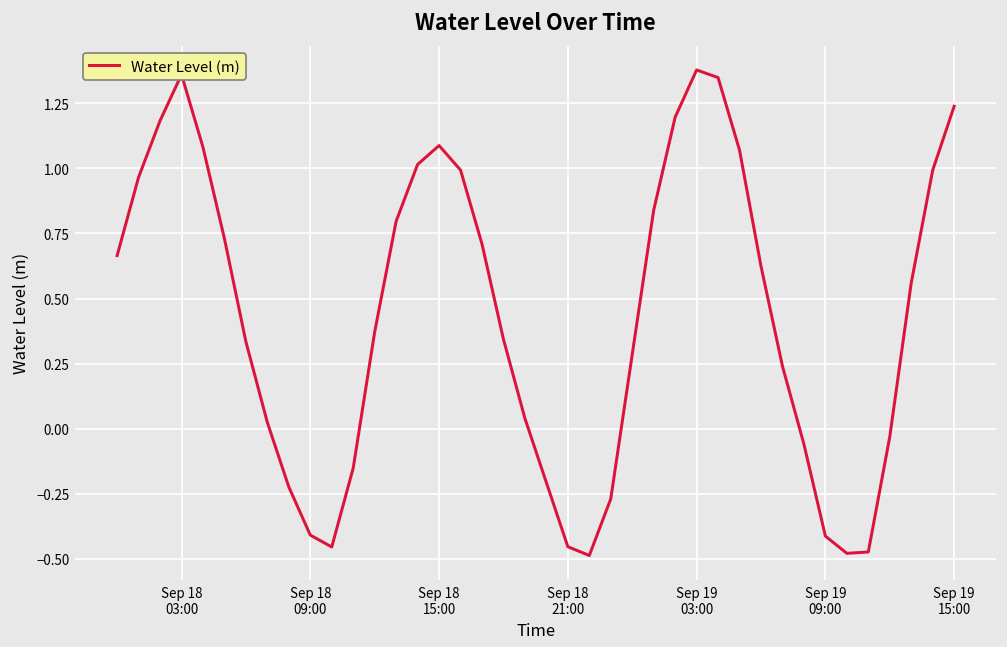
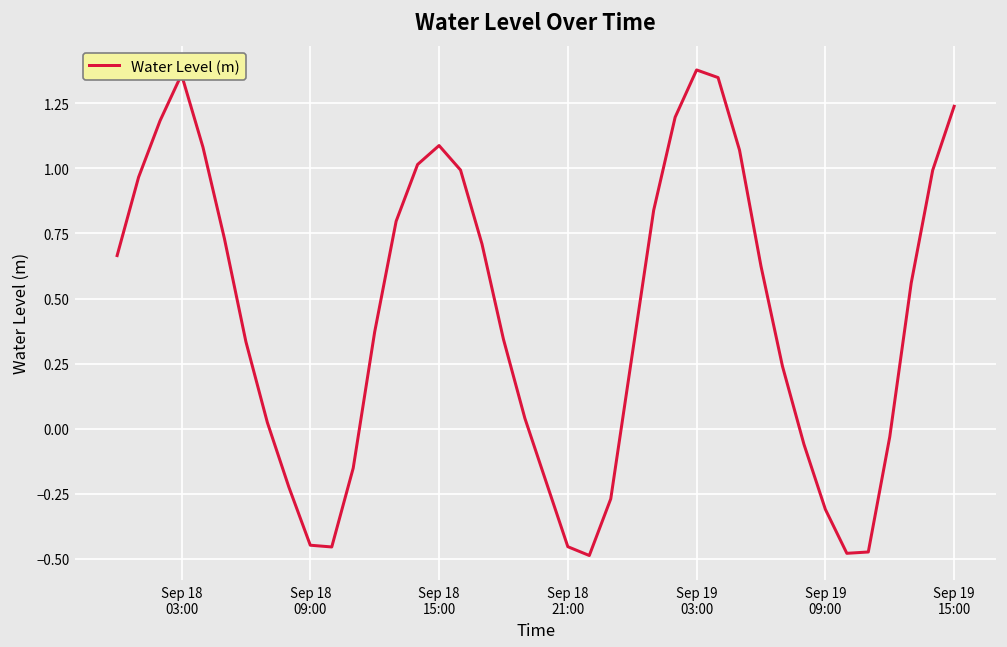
  {
-   "Sep 18 09:00": -0.41,
+   "Sep 18 09:00": -0.45,
    "Sep 18 15:00": 1.09,
    "Sep 18 21:00": -0.45,
    "Sep 19 03:00": 1.38,
-   "Sep 19 09:00": -0.41,
+   "Sep 19 09:00": -0.31,
    "Sep 19 15:00": 1.24
  }
